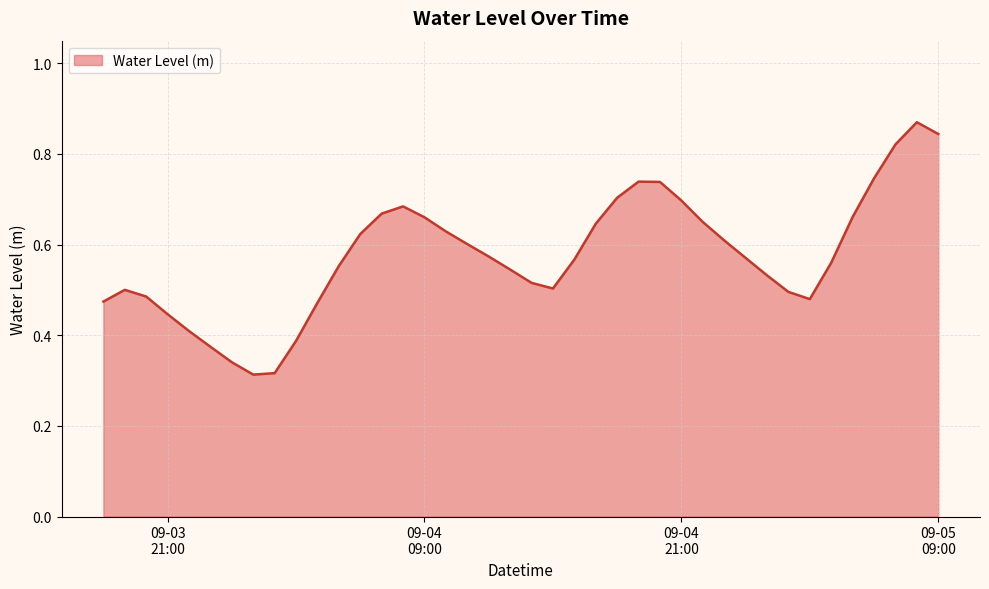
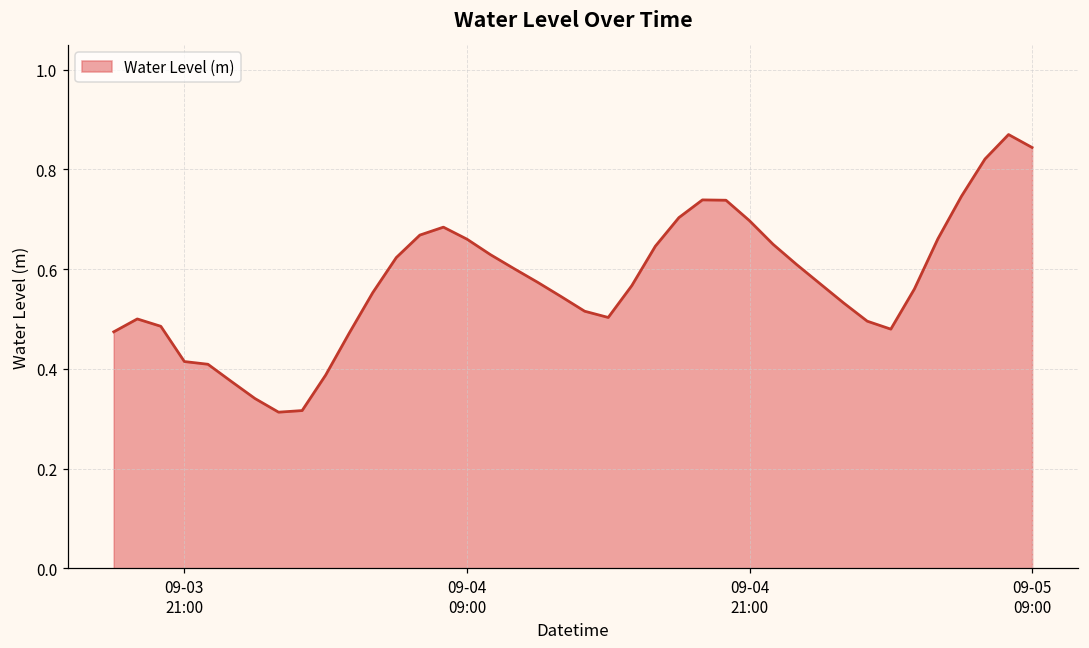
  {
-   "09-03 21:00": 0.45,
+   "09-03 21:00": 0.41,
    "09-04 09:00": 0.66,
    "09-04 21:00": 0.70,
    "09-05 09:00": 0.84
  }
